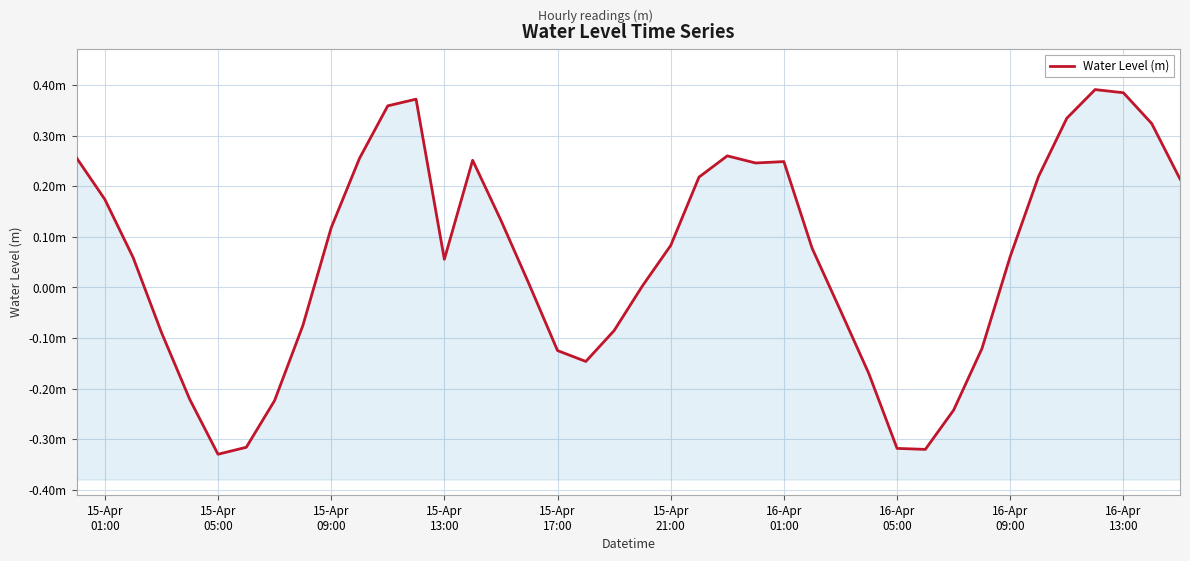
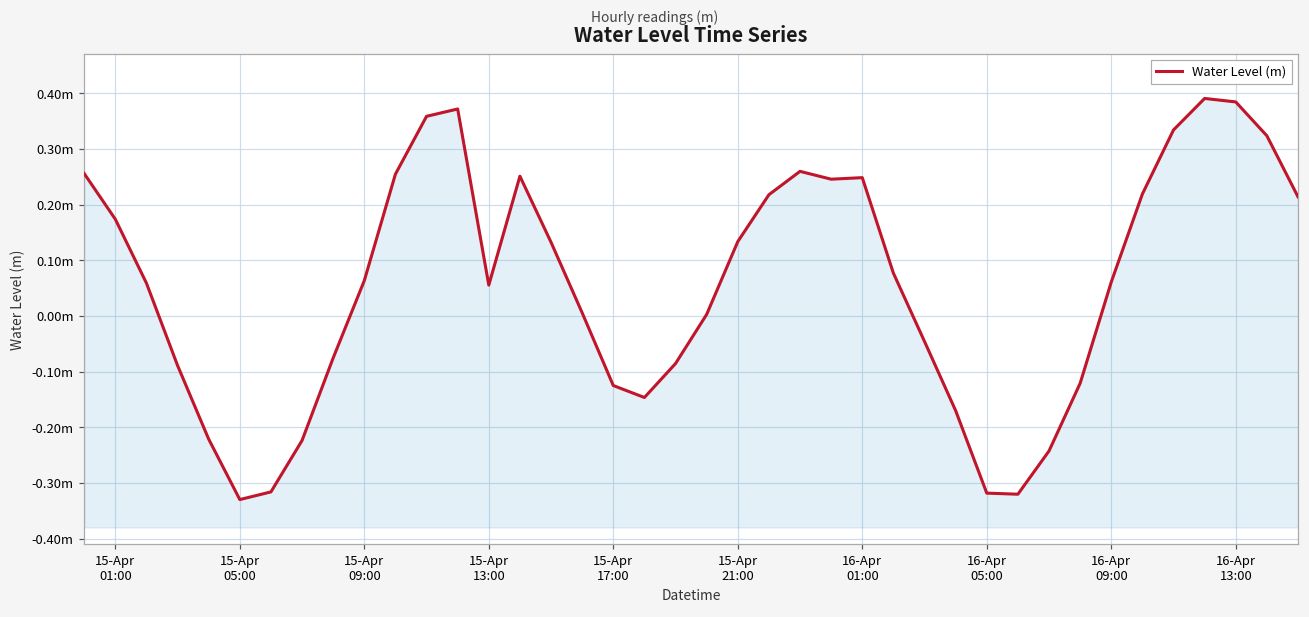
  {
    "15-Apr 01:00": "0.17m",
    "15-Apr 05:00": "-0.33m",
-   "15-Apr 09:00": "0.12m",
+   "15-Apr 09:00": "0.06m",
    "15-Apr 13:00": "0.06m",
    "15-Apr 17:00": "-0.12m",
-   "15-Apr 21:00": "0.08m",
+   "15-Apr 21:00": "0.13m",
    "16-Apr 01:00": "0.25m",
    "16-Apr 05:00": "-0.32m",
    "16-Apr 09:00": "0.06m",
    "16-Apr 13:00": "0.38m"
  }
